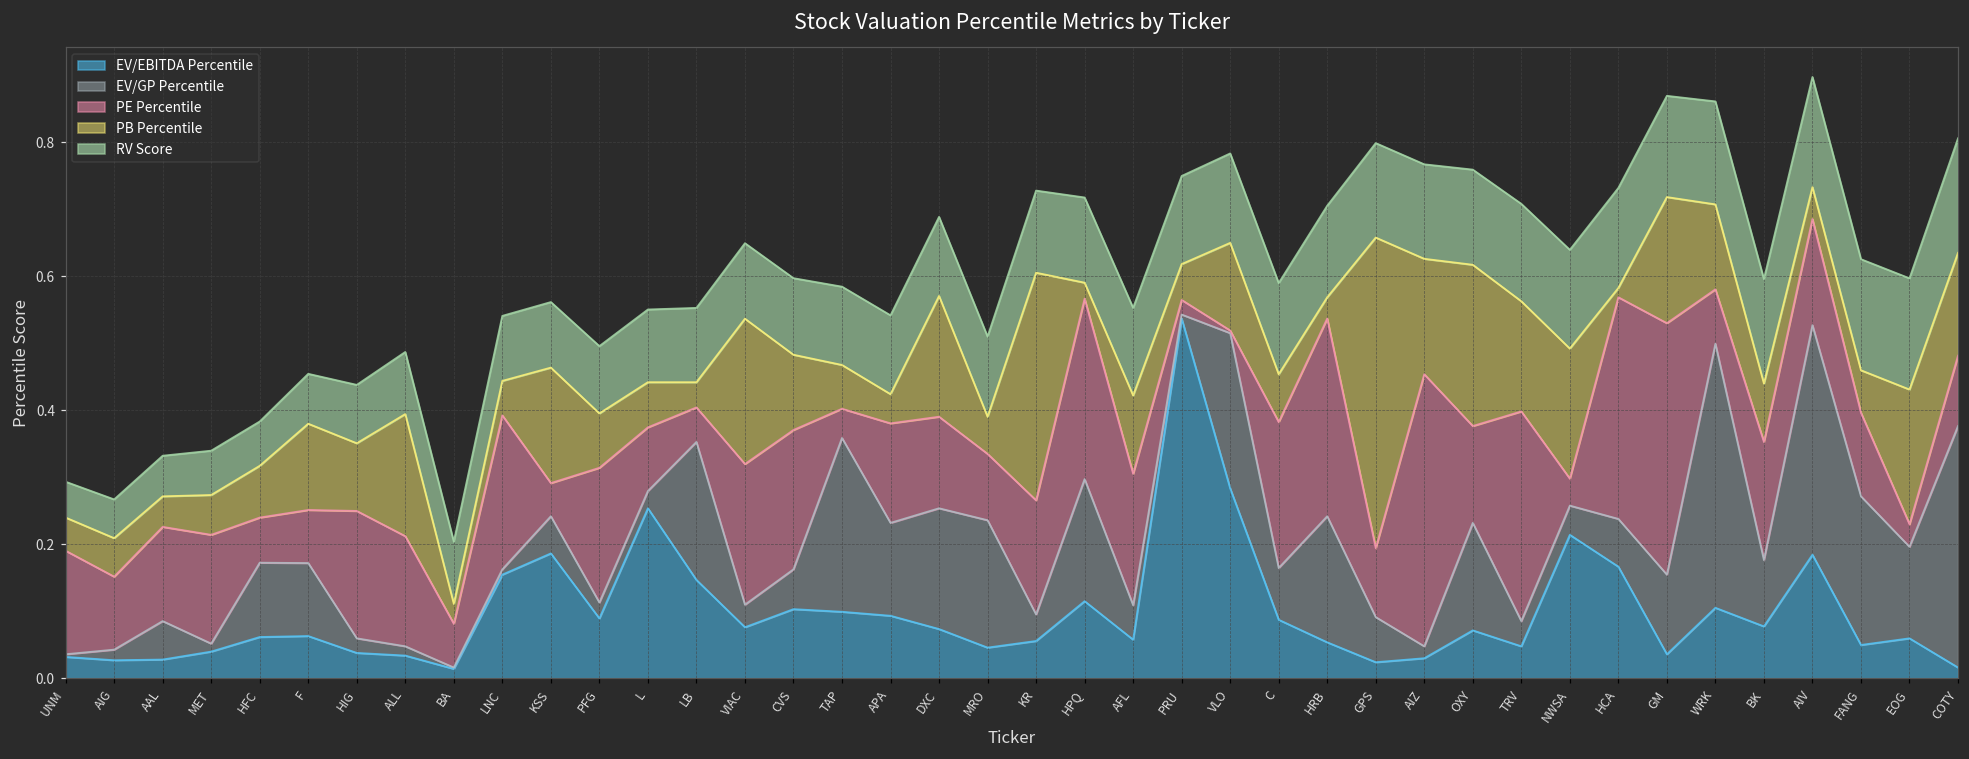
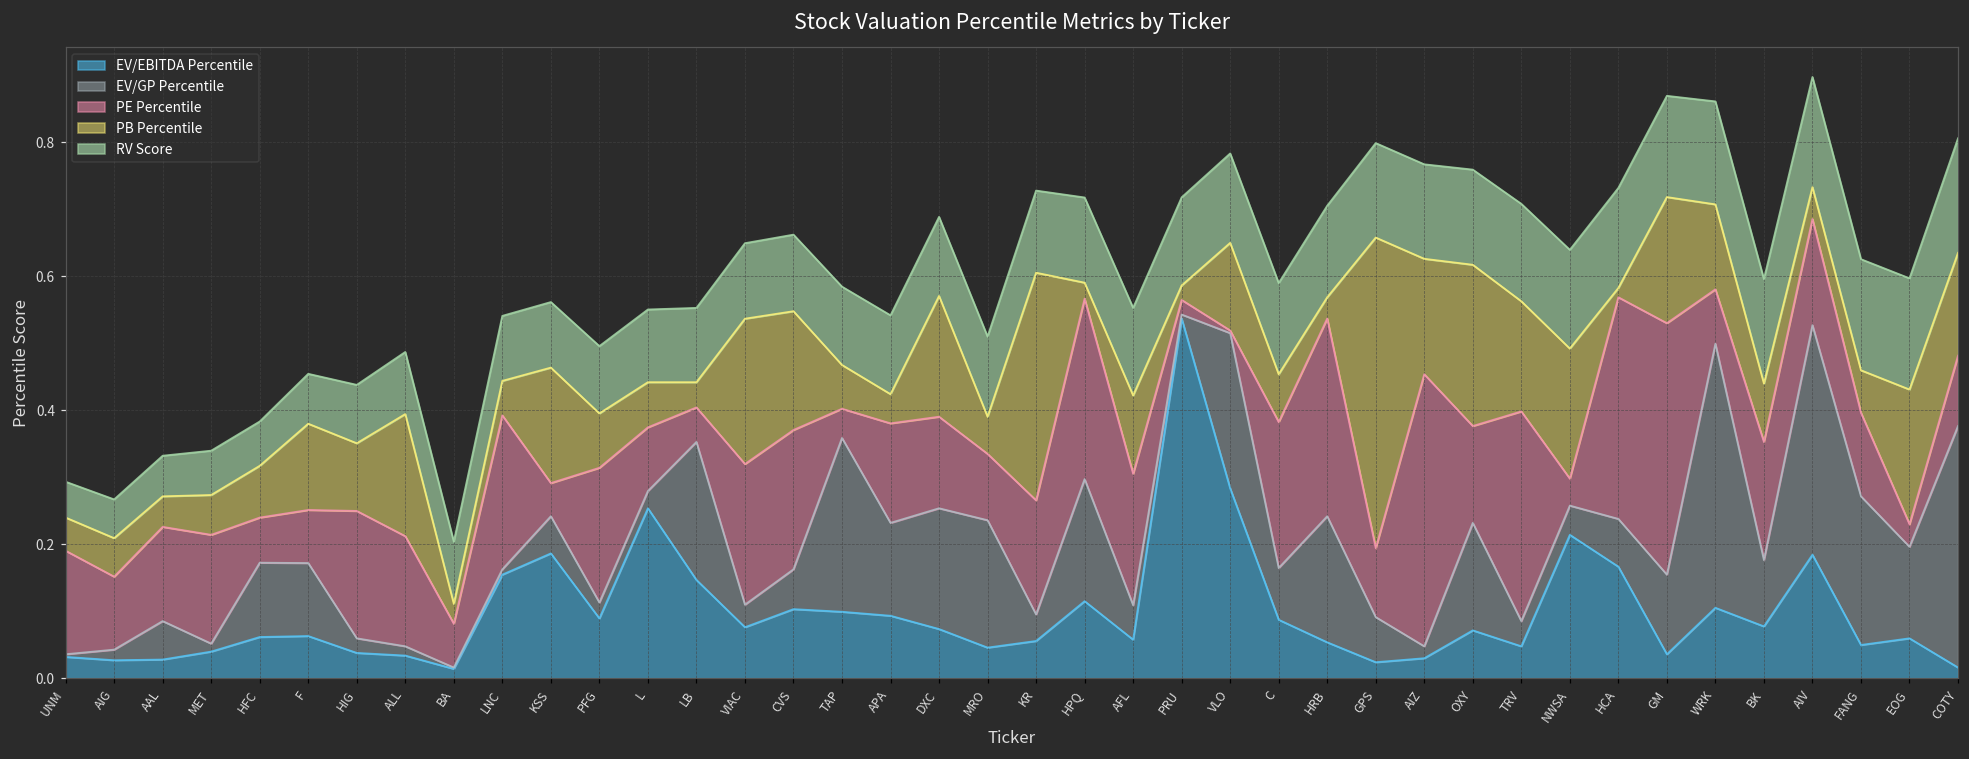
  {
    "EV/EBITDA Percentile": {
      "AIG": 0.03,
      "AAL": 0.03,
      "MET": 0.04,
      "HFC": 0.06,
      "F": 0.06,
      "HIG": 0.04,
      "ALL": 0.03,
      "LNC": 0.15,
      "KSS": 0.19,
      "PFG": 0.09,
      "L": 0.25,
      "LB": 0.15,
      "VIAC": 0.08,
      "CVS": 0.10,
      "TAP": 0.10,
      "APA": 0.09,
      "DXC": 0.07,
      "MRO": 0.05,
      "KR": 0.06,
      "HPQ": 0.11,
      "AFL": 0.06,
      "PRU": 0.54,
      "VLO": 0.28,
      "C": 0.09,
      "HRB": 0.05,
      "GPS": 0.02,
      "AIZ": 0.03,
      "OXY": 0.07,
      "TRV": 0.05,
      "NWSA": 0.21,
      "HCA": 0.17,
      "GM": 0.04,
      "WRK": 0.10,
      "BK": 0.08,
      "AIV": 0.18,
      "FANG": 0.05,
      "EOG": 0.06,
      "COTY": 0.02
    },
    "PE Percentile": {
      "UNM": 0.15,
      "AIG": 0.11,
      "AAL": 0.14,
      "MET": 0.16,
      "HFC": 0.07,
      "F": 0.08,
      "HIG": 0.19,
      "ALL": 0.16,
      "BA": 0.07,
      "LNC": 0.23,
      "KSS": 0.05,
      "PFG": 0.20,
      "L": 0.10,
      "LB": 0.05,
      "VIAC": 0.21,
      "CVS": 0.21,
      "TAP": 0.04,
      "APA": 0.15,
      "DXC": 0.14,
      "MRO": 0.10,
      "KR": 0.17,
      "HPQ": 0.27,
      "AFL": 0.20,
      "PRU": 0.02,
      "C": 0.22,
      "HRB": 0.30,
      "GPS": 0.10,
      "AIZ": 0.41,
      "OXY": 0.14,
      "TRV": 0.31,
      "NWSA": 0.04,
      "HCA": 0.33,
      "GM": 0.38,
      "WRK": 0.08,
      "BK": 0.18,
      "AIV": 0.16,
      "FANG": 0.12,
      "EOG": 0.03,
      "COTY": 0.10
    },
    "PB Percentile": {
      "UNM": 0.05,
      "AIG": 0.06,
      "AAL": 0.05,
      "MET": 0.06,
      "HFC": 0.08,
      "F": 0.13,
      "HIG": 0.10,
      "ALL": 0.18,
      "BA": 0.03,
      "LNC": 0.05,
      "KSS": 0.17,
      "PFG": 0.08,
      "L": 0.07,
      "LB": 0.04,
      "VIAC": 0.22,
-     "CVS": 0.11,
+     "CVS": 0.18,
      "TAP": 0.07,
      "APA": 0.04,
      "DXC": 0.18,
      "MRO": 0.06,
      "KR": 0.34,
      "HPQ": 0.02,
      "AFL": 0.12,
-     "PRU": 0.05,
+     "PRU": 0.02,
      "VLO": 0.13,
      "C": 0.07,
      "HRB": 0.03,
      "GPS": 0.46,
      "AIZ": 0.17,
      "OXY": 0.24,
      "TRV": 0.16,
      "NWSA": 0.19,
      "HCA": 0.01,
      "GM": 0.19,
      "WRK": 0.13,
      "BK": 0.09,
      "AIV": 0.05,
      "FANG": 0.06,
      "EOG": 0.20,
      "COTY": 0.15
    }
  }
